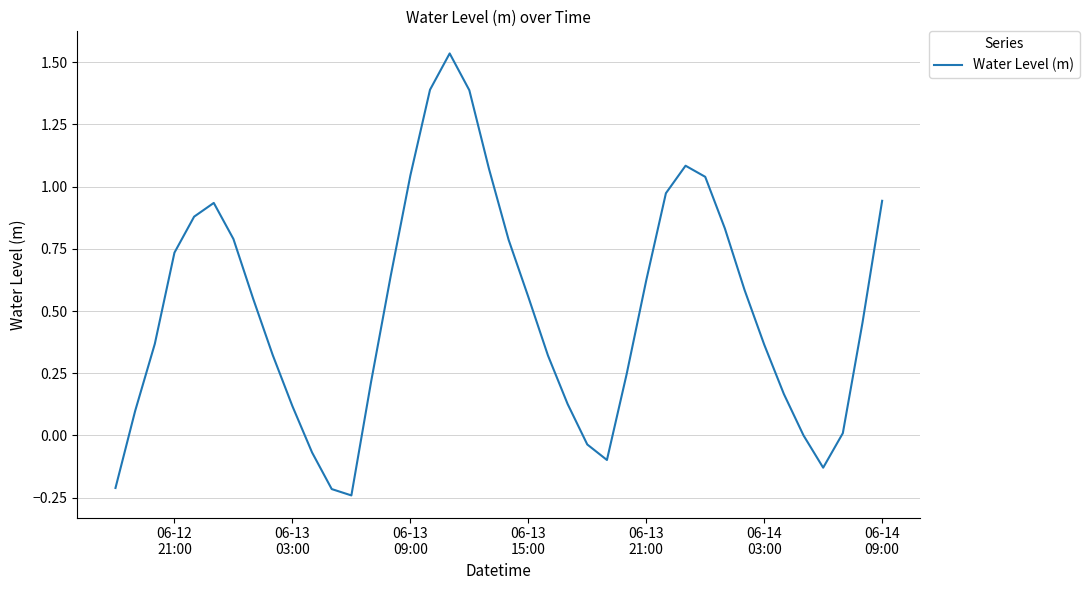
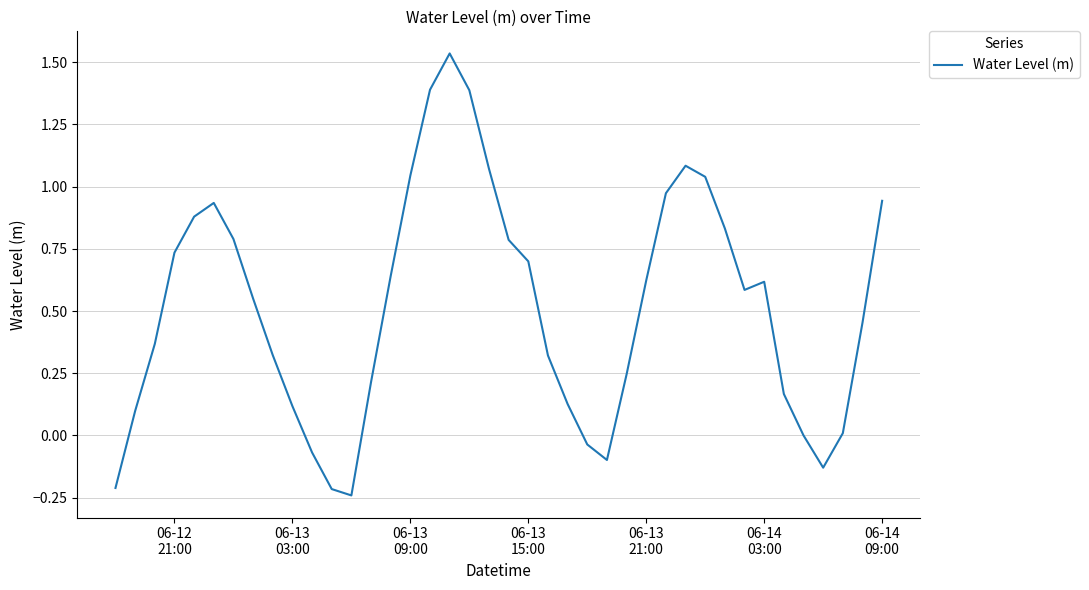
  {
    "06-12 21:00": 0.73,
    "06-13 03:00": 0.12,
    "06-13 09:00": 1.04,
-   "06-13 15:00": 0.56,
+   "06-13 15:00": 0.70,
    "06-13 21:00": 0.62,
-   "06-14 03:00": 0.37,
+   "06-14 03:00": 0.62,
    "06-14 09:00": 0.94
  }
